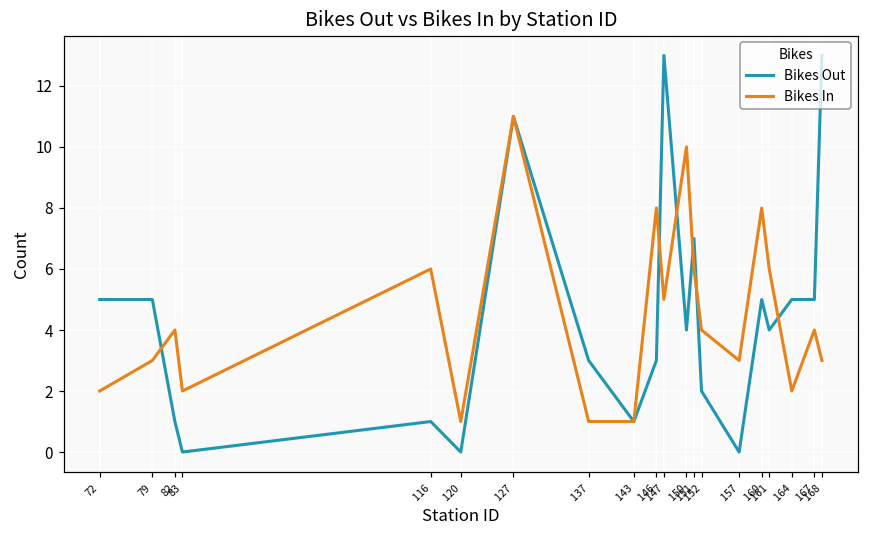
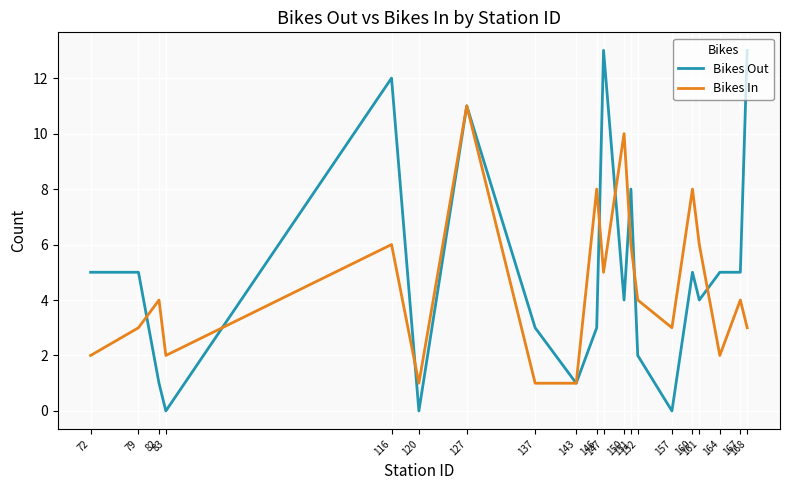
  {
    "Bikes Out": {
      "72": 5,
      "79": 5,
      "82": 1,
      "83": 0,
-     "116": 1,
+     "116": 12,
      "120": 0,
      "137": 3,
      "146": 3,
      "147": 13,
      "150": 4,
-     "151": 7,
+     "151": 8,
      "152": 2,
      "157": 0,
      "160": 5,
      "161": 4,
      "164": 5,
      "167": 5
    },
    "Bikes In": {
      "72": 2,
      "79": 3,
      "82": 4,
      "83": 2,
      "116": 6,
      "120": 1,
      "137": 1,
      "146": 8,
      "147": 5,
      "150": 10,
      "151": 6,
      "152": 4,
      "157": 3,
      "160": 8,
      "161": 6,
      "164": 2,
      "167": 4,
      "168": 3
    }
  }
